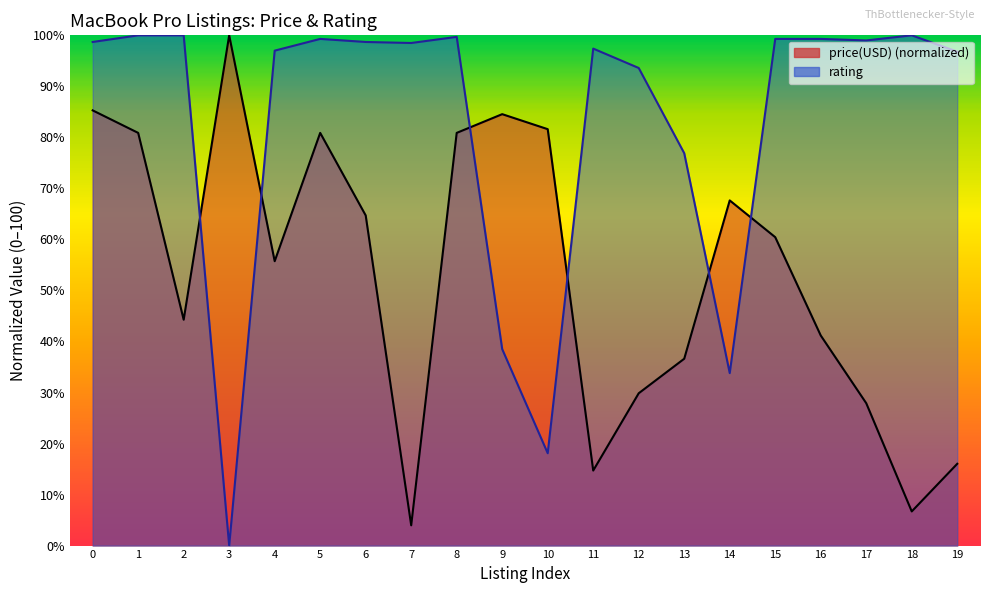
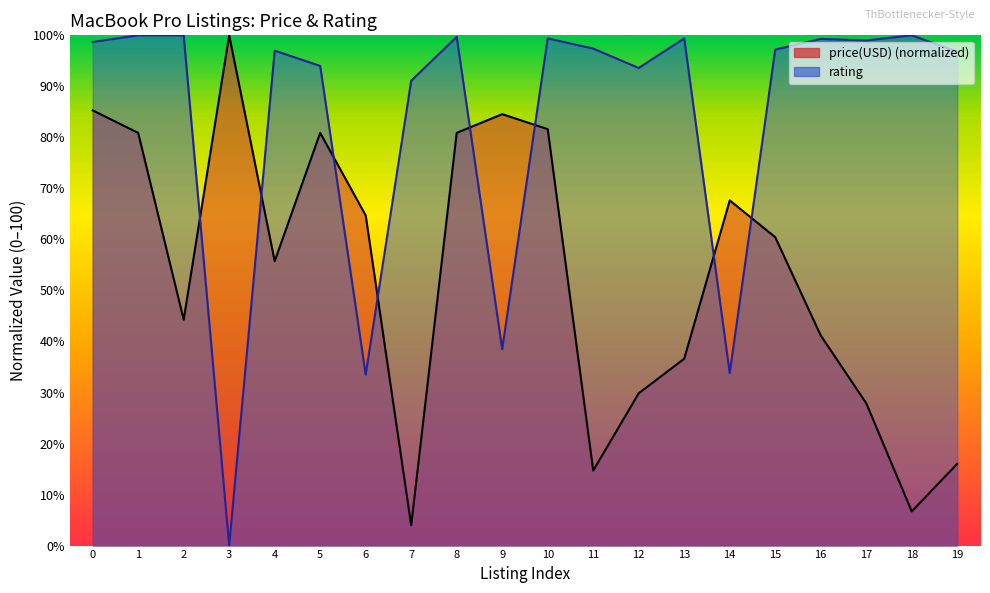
  {
    "rating": {
      "0": "99%",
      "1": "100%",
      "2": "100%",
      "3": "0%",
      "4": "97%",
-     "5": "99%",
-     "6": "99%",
-     "7": "99%",
+     "5": "94%",
+     "6": "34%",
+     "7": "91%",
      "8": "100%",
      "9": "39%",
-     "10": "18%",
+     "10": "99%",
      "11": "97%",
      "12": "94%",
-     "13": "77%",
+     "13": "99%",
      "14": "34%",
-     "15": "99%",
+     "15": "97%",
      "16": "99%",
      "17": "99%",
      "18": "100%"
    }
  }
